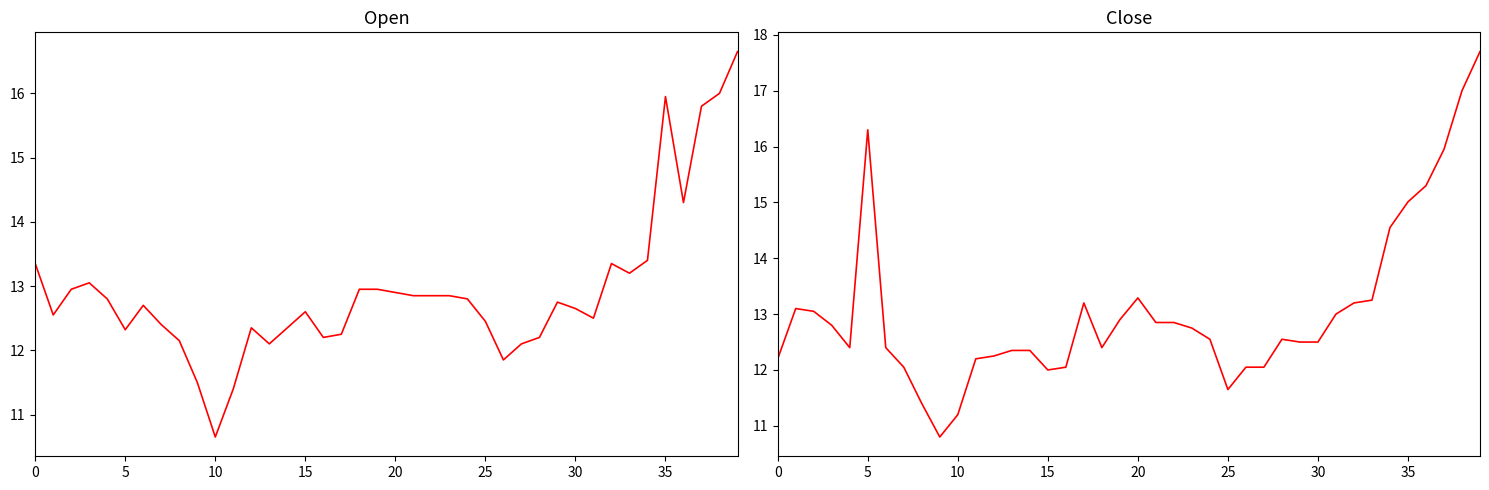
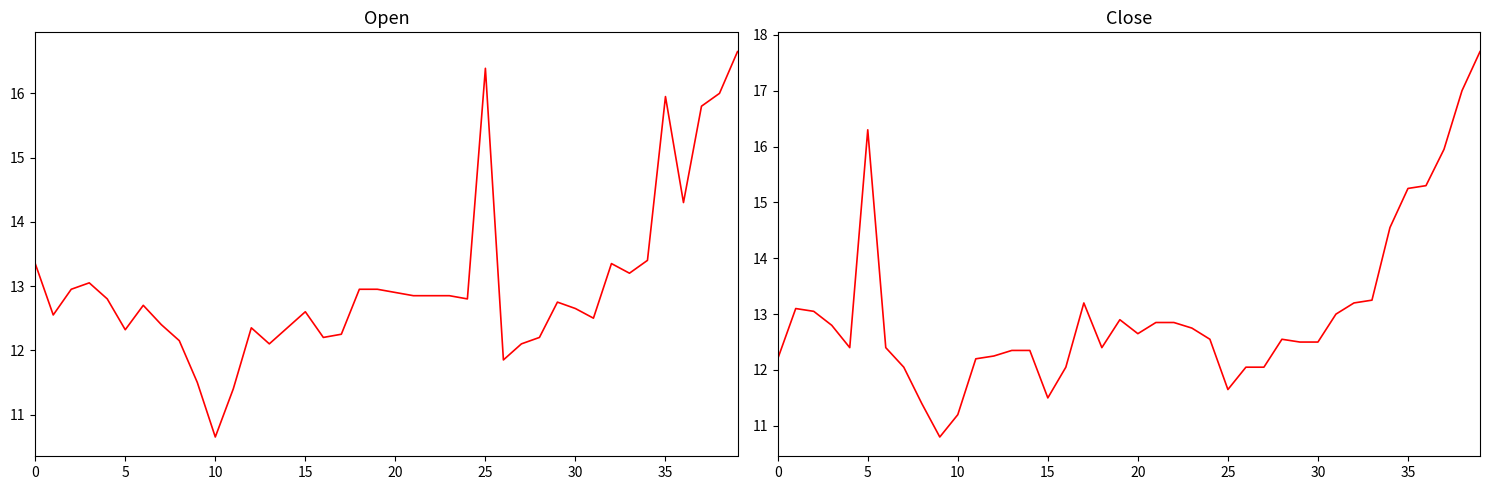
  {
    "Open": {
      "0": 13.4,
      "5": 12.3,
      "10": 10.7,
      "15": 12.6,
      "20": 12.9,
-     "25": 12.5,
+     "25": 16.4,
      "30": 12.7,
      "35": 16.0
    },
    "Close": {
      "0": 12.2,
      "5": 16.3,
      "10": 11.2,
-     "15": 12.0,
-     "20": 13.3,
+     "15": 11.5,
+     "20": 12.7,
      "25": 11.7,
      "30": 12.5,
-     "35": 15.0
+     "35": 15.3
    }
  }
